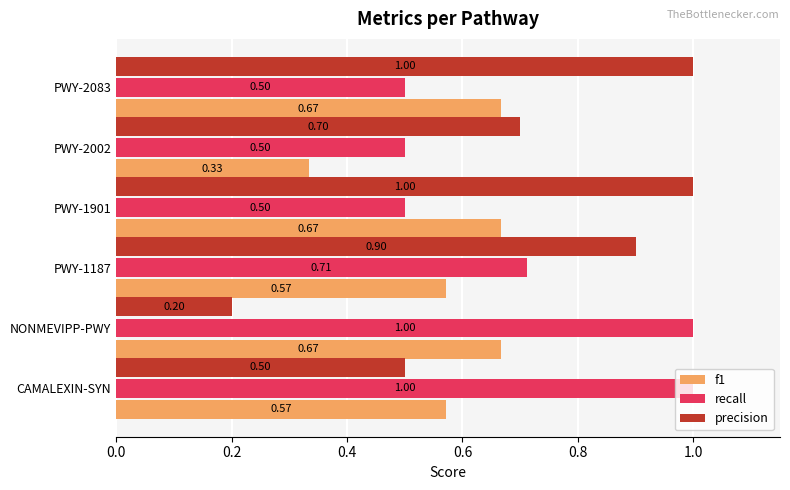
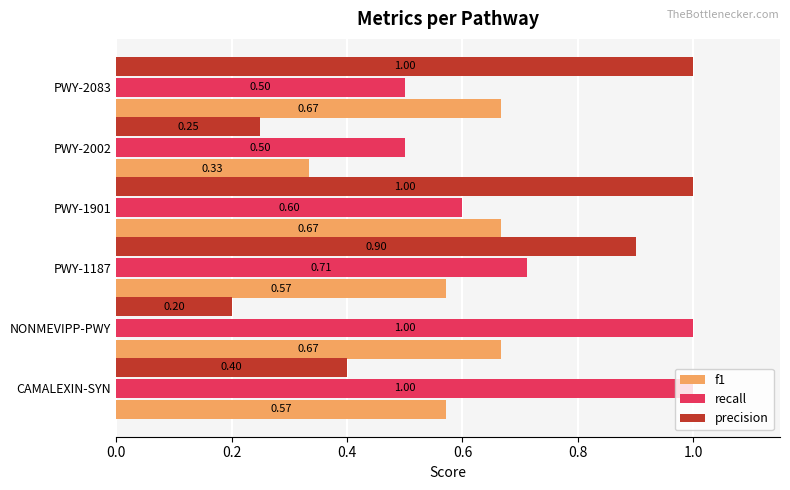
  {
    "f1": {
      "PWY-2083": 0.67,
      "PWY-2002": 0.33,
      "PWY-1901": 0.67,
      "PWY-1187": 0.57,
      "NONMEVIPP-PWY": 0.67,
      "CAMALEXIN-SYN": 0.57
    },
    "recall": {
      "PWY-2083": 0.50,
      "PWY-2002": 0.50,
-     "PWY-1901": 0.50,
+     "PWY-1901": 0.60,
      "PWY-1187": 0.71,
      "NONMEVIPP-PWY": 1.00
    },
    "precision": {
      "PWY-2083": 1.00,
-     "PWY-2002": 0.70,
+     "PWY-2002": 0.25,
      "PWY-1901": 1.00,
      "PWY-1187": 0.90,
      "NONMEVIPP-PWY": 0.20,
-     "CAMALEXIN-SYN": 0.50
+     "CAMALEXIN-SYN": 0.40
    }
  }
